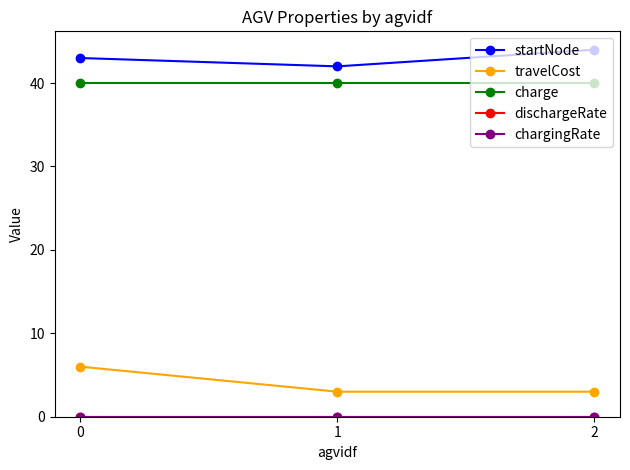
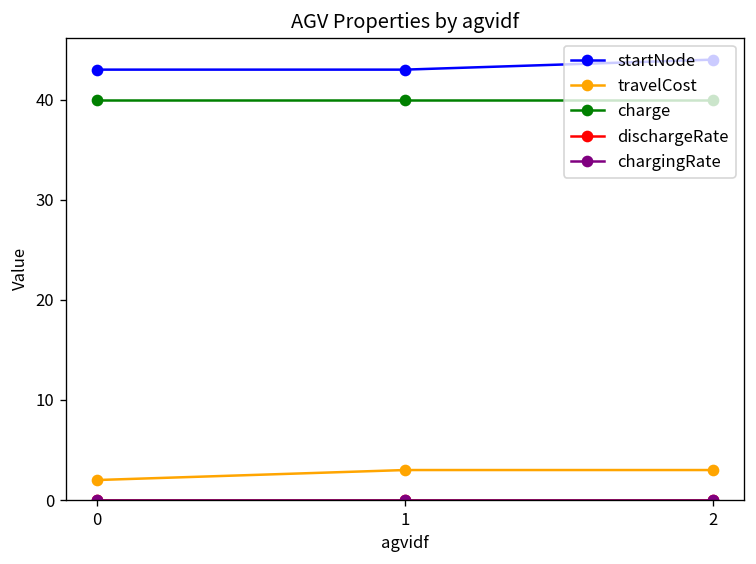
  {
    "startNode": {
      "0": 43,
-     "1": 42
+     "1": 43
    },
    "travelCost": {
-     "0": 6,
+     "0": 2,
      "1": 3,
      "2": 3
    },
    "charge": {
      "0": 40,
      "1": 40
    },
    "chargingRate": {
      "0": 0,
      "1": 0,
      "2": 0
    }
  }
